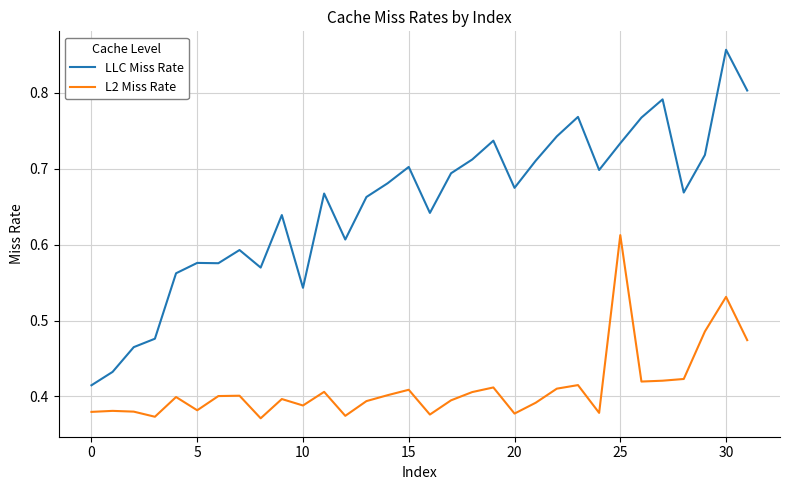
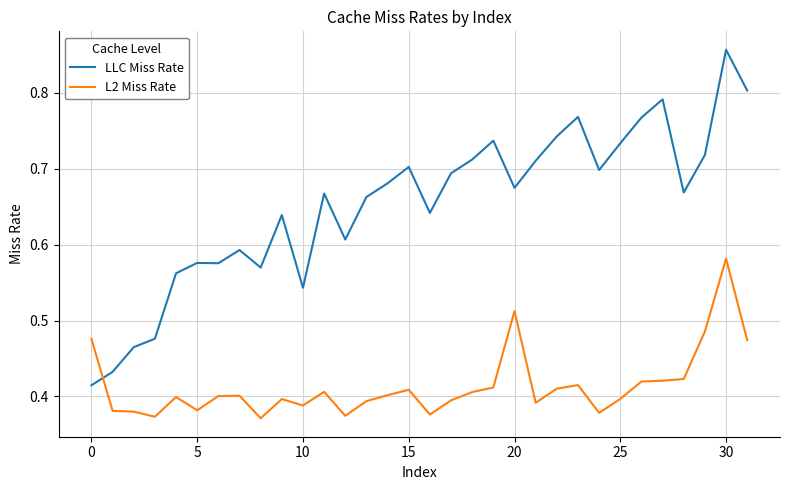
  {
    "LLC Miss Rate": {
      "0": 0.41,
      "5": 0.58,
      "10": 0.54,
      "15": 0.70,
      "20": 0.67,
      "25": 0.73,
      "30": 0.86
    },
    "L2 Miss Rate": {
-     "0": 0.38,
+     "0": 0.48,
      "5": 0.38,
      "10": 0.39,
      "15": 0.41,
-     "20": 0.38,
-     "25": 0.61,
-     "30": 0.53
+     "20": 0.51,
+     "25": 0.40,
+     "30": 0.58
    }
  }
